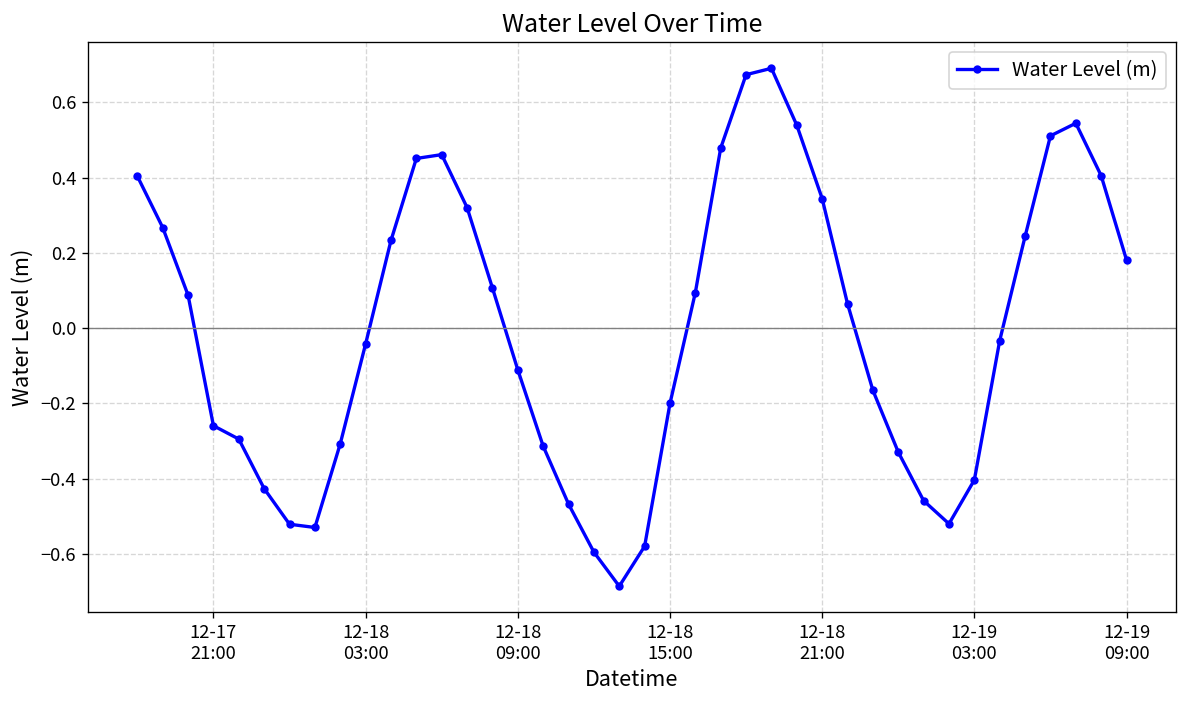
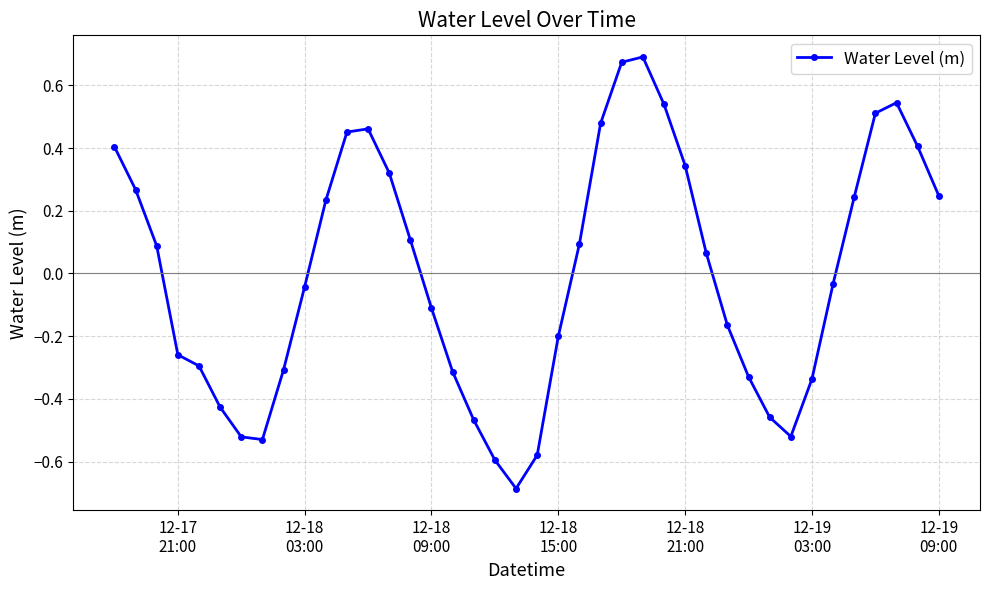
  {
    "12-17 21:00": -0.26,
    "12-18 03:00": -0.04,
    "12-18 09:00": -0.11,
    "12-18 15:00": -0.20,
    "12-18 21:00": 0.34,
-   "12-19 03:00": -0.40,
-   "12-19 09:00": 0.18
+   "12-19 03:00": -0.34,
+   "12-19 09:00": 0.25
  }
